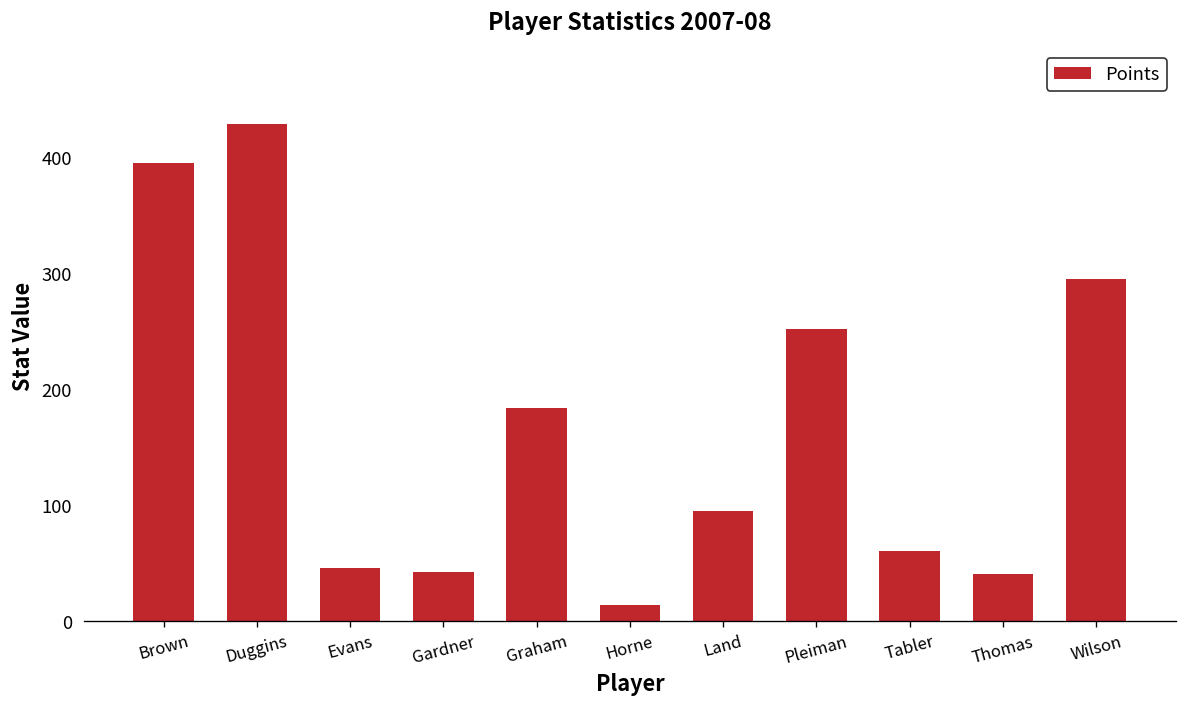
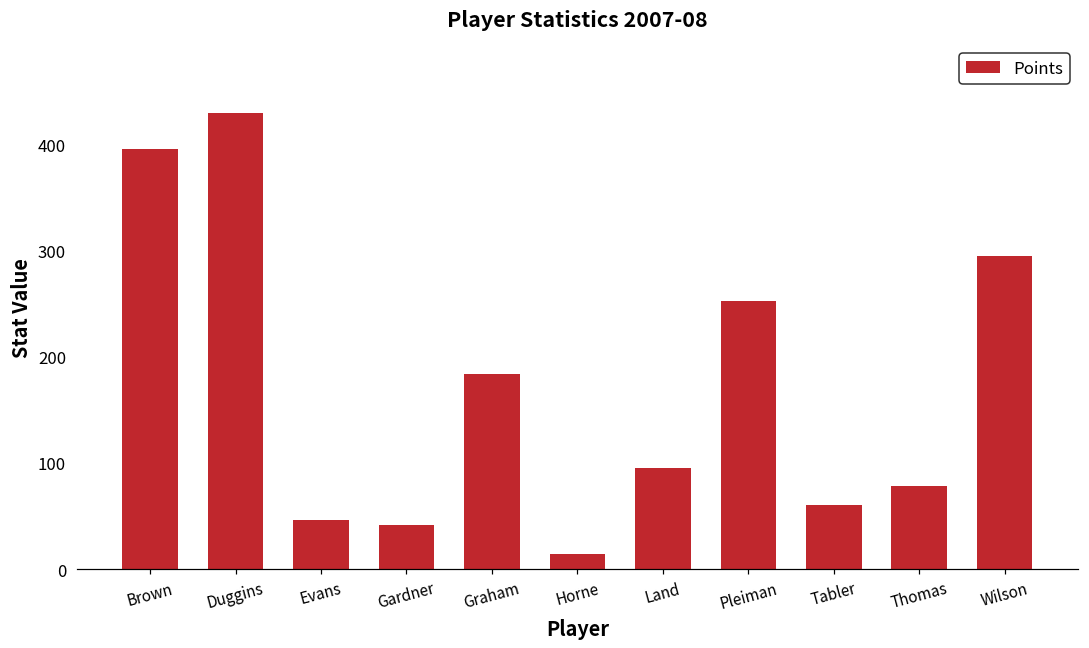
  {
    "Brown": 400,
    "Duggins": 430,
    "Evans": 50,
    "Gardner": 40,
    "Graham": 180,
    "Horne": 10,
    "Land": 100,
    "Pleiman": 250,
    "Tabler": 60,
-   "Thomas": 40,
+   "Thomas": 80,
    "Wilson": 300
  }
